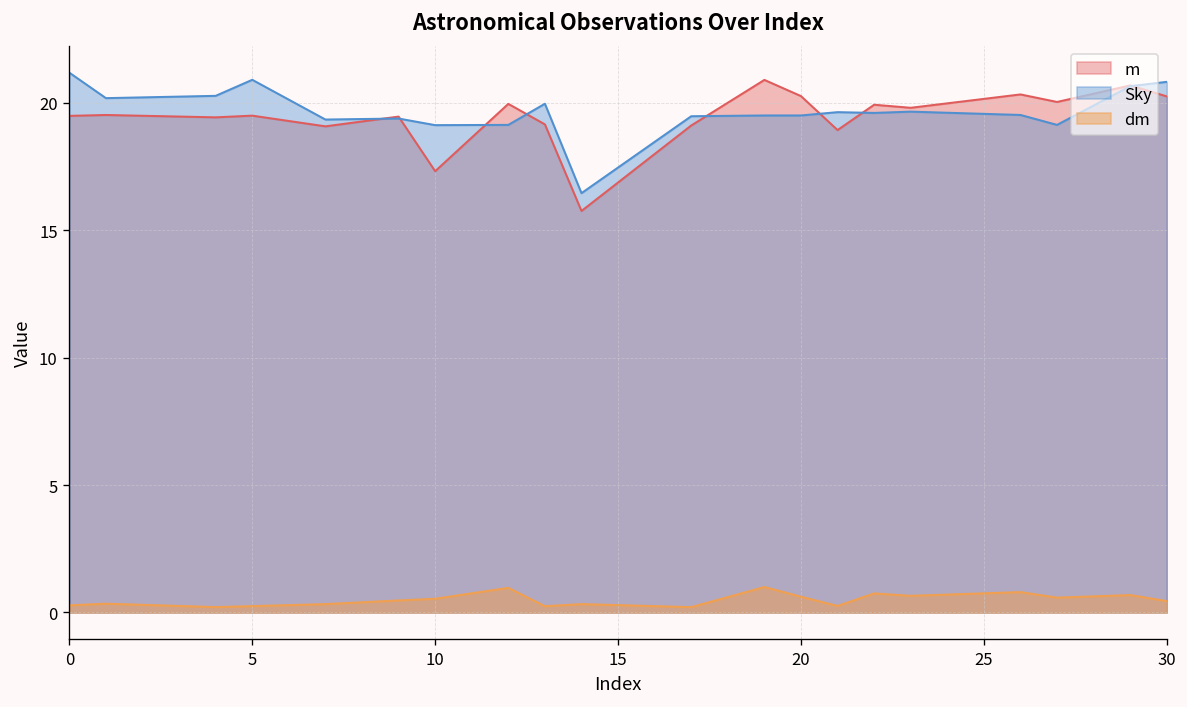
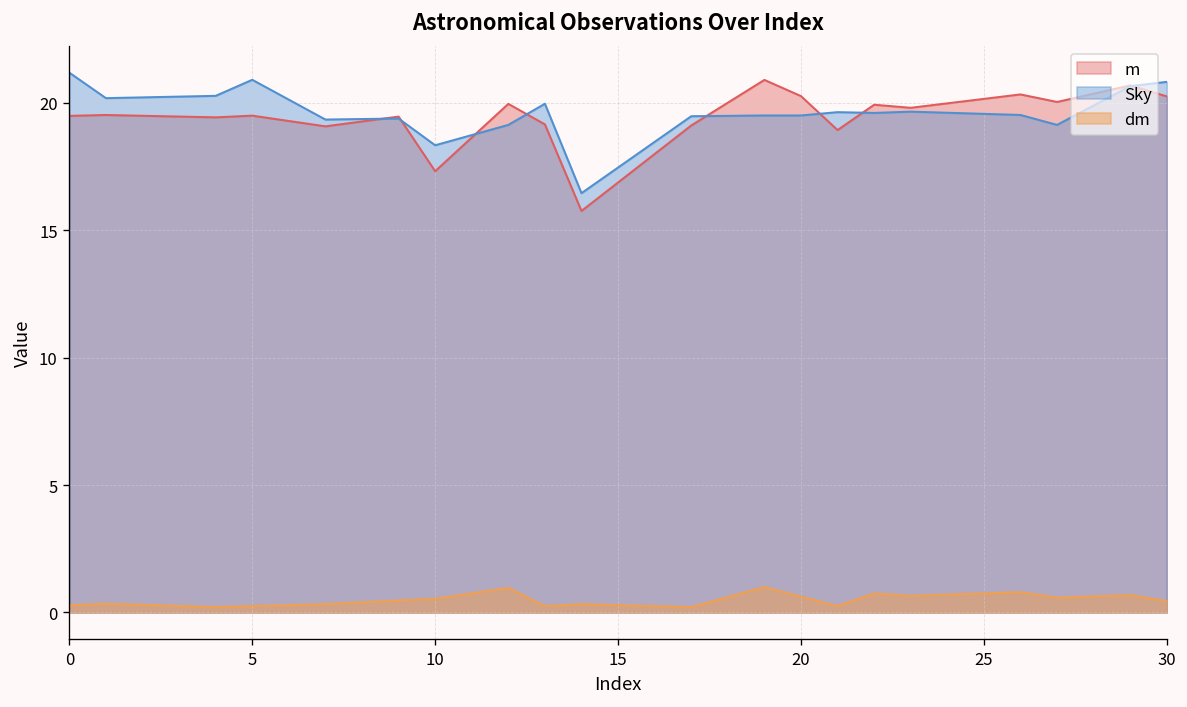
  {
    "Sky": {
      "0": 21.2,
      "5": 20.9,
-     "10": 19.1,
+     "10": 18.3,
      "20": 19.5,
      "30": 20.8
    }
  }
